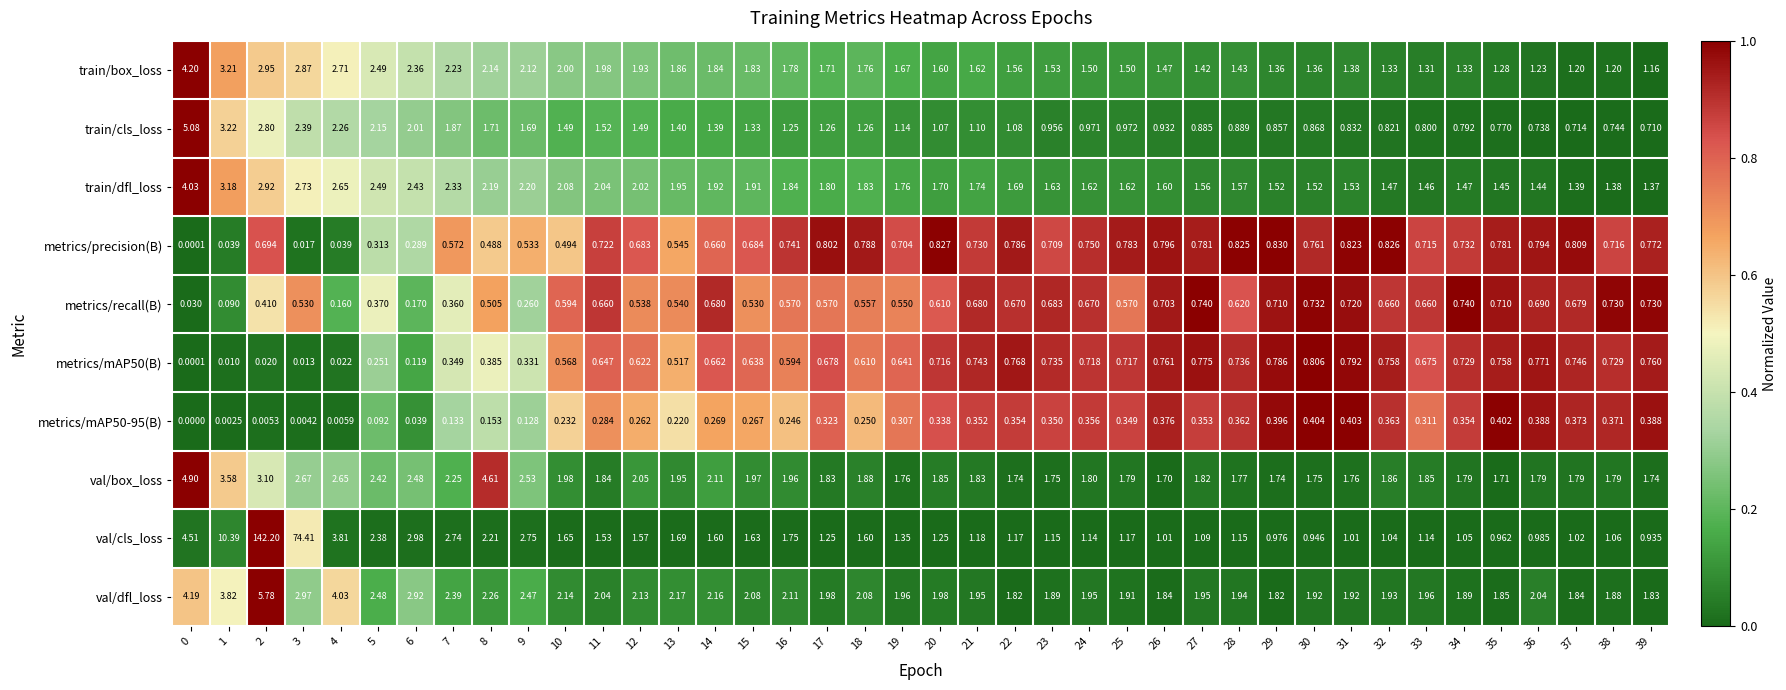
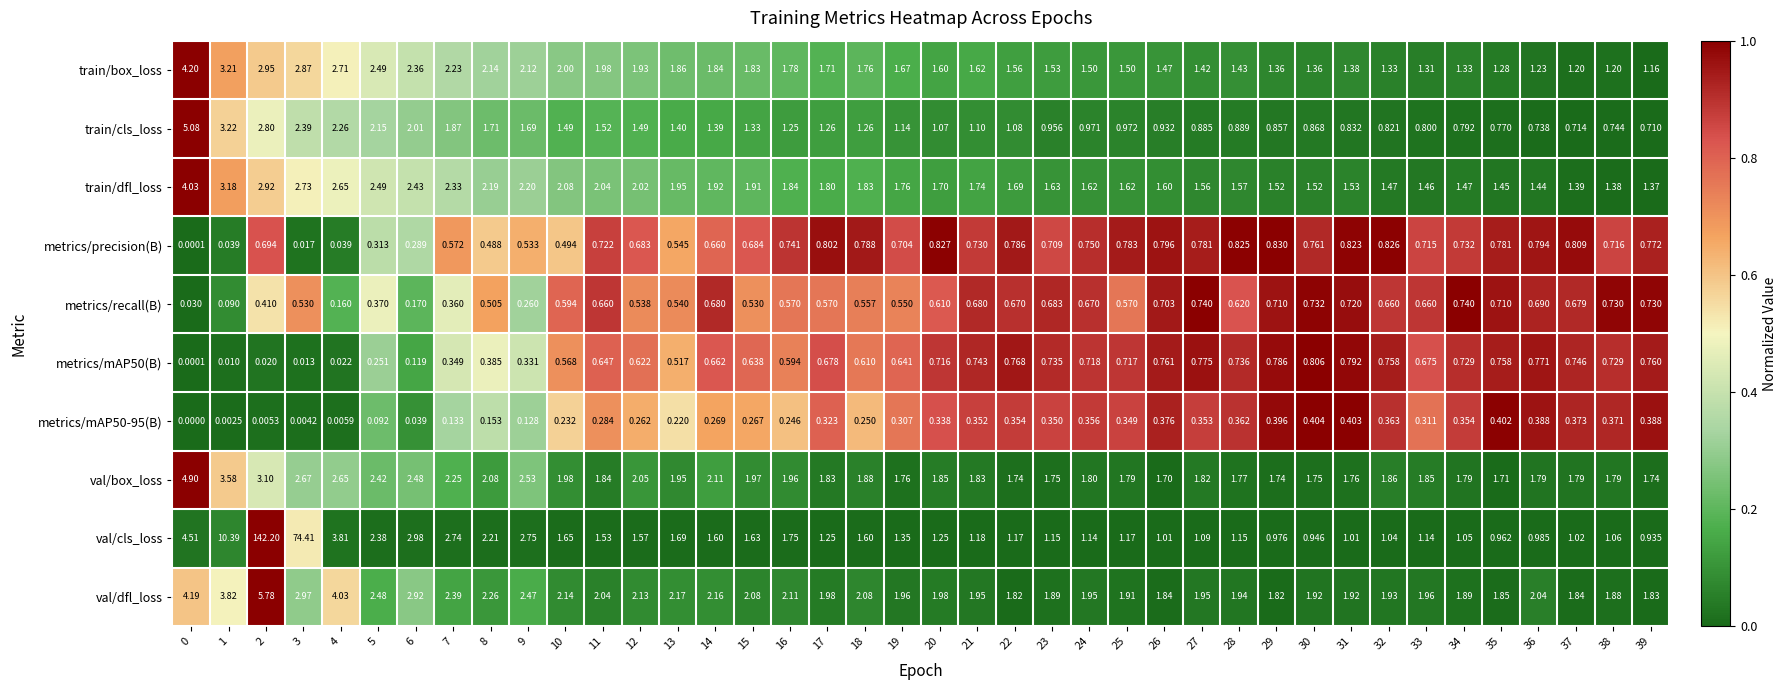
  {
    "val/box_loss": {
      "0": 4.90,
      "1": 3.58,
      "2": 3.10,
      "3": 2.67,
      "4": 2.65,
      "5": 2.42,
      "6": 2.48,
      "7": 2.25,
-     "8": 4.61,
+     "8": 2.08,
      "9": 2.53,
      "10": 1.98,
      "11": 1.84,
      "12": 2.05,
      "13": 1.95,
      "14": 2.11,
      "15": 1.97,
      "16": 1.96,
      "17": 1.83,
      "18": 1.88,
      "19": 1.76,
      "20": 1.85,
      "21": 1.83,
      "22": 1.74,
      "23": 1.75,
      "24": 1.80,
      "25": 1.79,
      "26": 1.70,
      "27": 1.82,
      "28": 1.77,
      "29": 1.74,
      "30": 1.75,
      "31": 1.76,
      "32": 1.86,
      "33": 1.85,
      "34": 1.79,
      "35": 1.71,
      "36": 1.79,
      "37": 1.79,
      "38": 1.79,
      "39": 1.74
    }
  }
